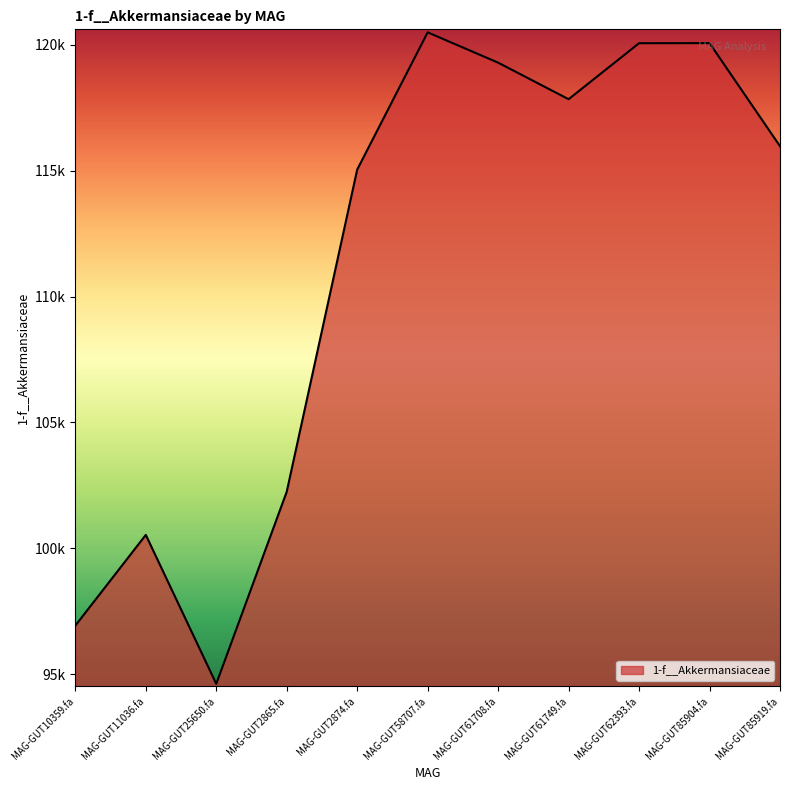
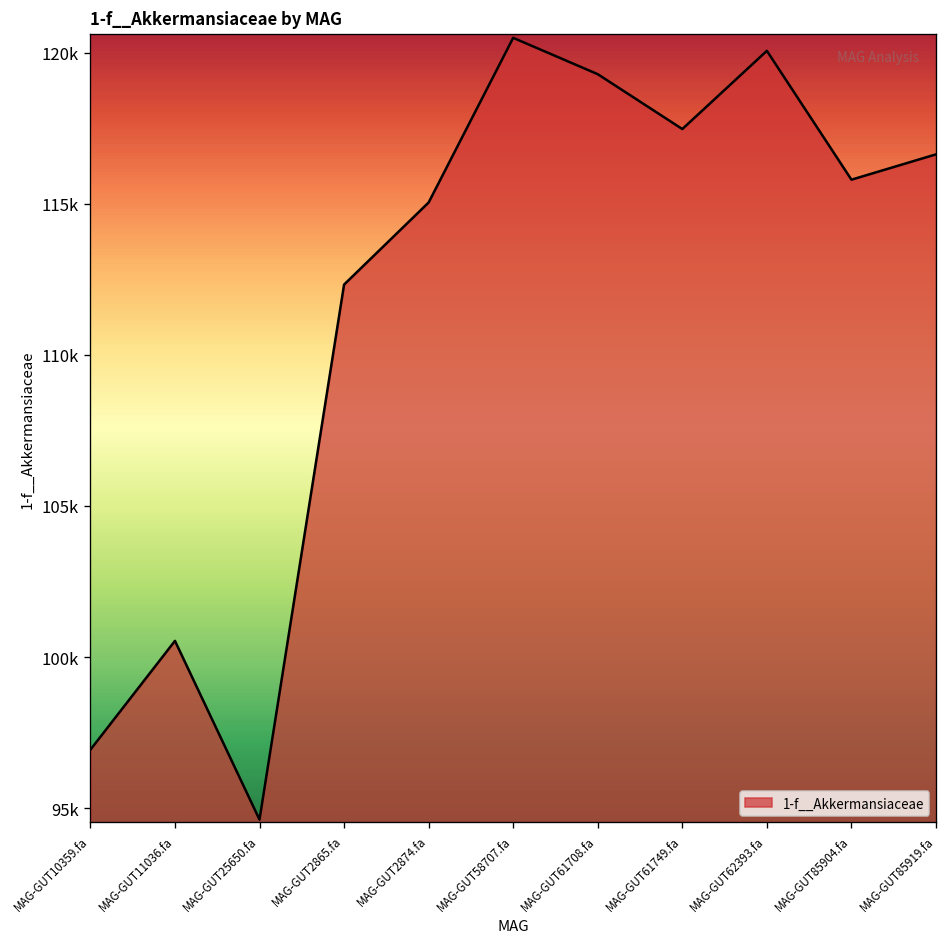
  {
    "MAG-GUT10359.fa": 96900,
    "MAG-GUT11036.fa": 100500,
    "MAG-GUT25650.fa": 94600,
-   "MAG-GUT2865.fa": 102300,
+   "MAG-GUT2865.fa": 112300,
    "MAG-GUT2874.fa": 115000,
    "MAG-GUT58707.fa": 120500,
    "MAG-GUT61708.fa": 119300,
-   "MAG-GUT61749.fa": 117800,
+   "MAG-GUT61749.fa": 117500,
    "MAG-GUT62393.fa": 120100,
-   "MAG-GUT85904.fa": 120100,
-   "MAG-GUT85919.fa": 116000
+   "MAG-GUT85904.fa": 115800,
+   "MAG-GUT85919.fa": 116600
  }
